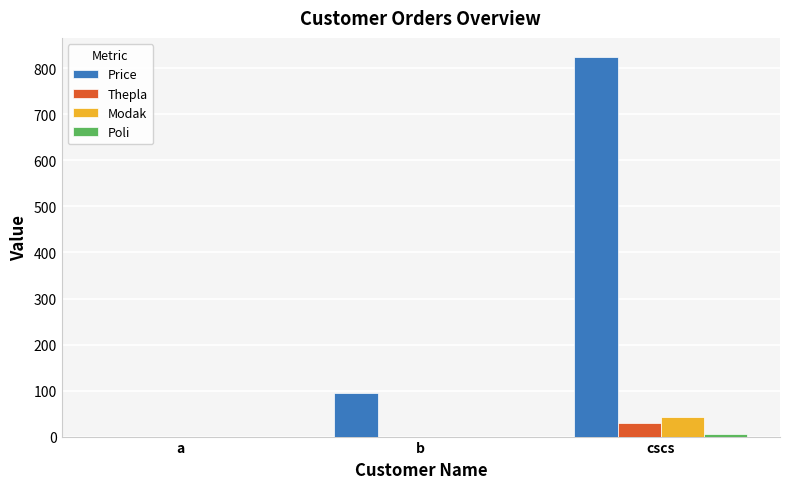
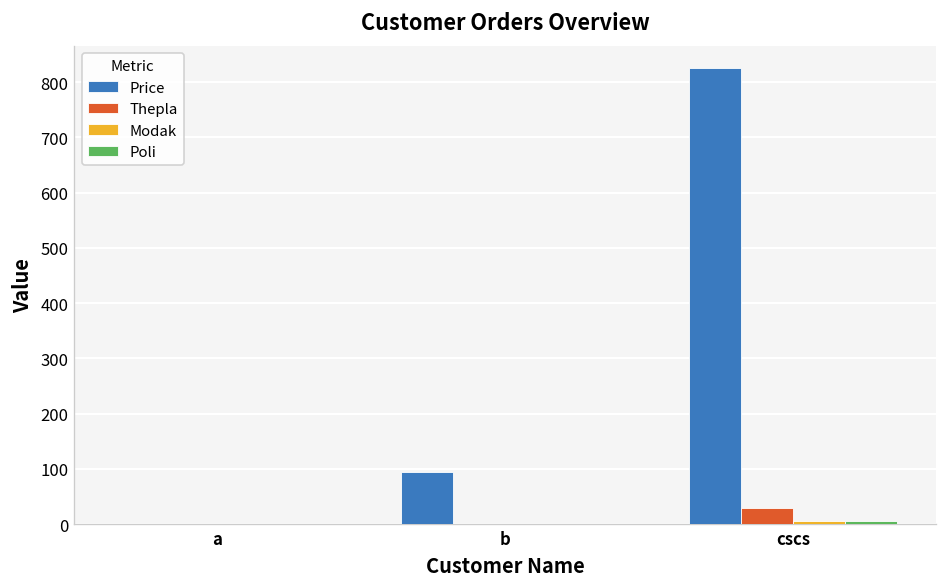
  {
    "Price": {
      "a": 0,
      "b": 90,
      "cscs": 830
    },
    "Thepla": {
      "a": 0,
      "b": 0,
      "cscs": 30
    },
    "Modak": {
      "a": 0,
      "b": 0,
-     "cscs": 40
+     "cscs": 10
    },
    "Poli": {
      "a": 0,
      "b": 0
    }
  }
